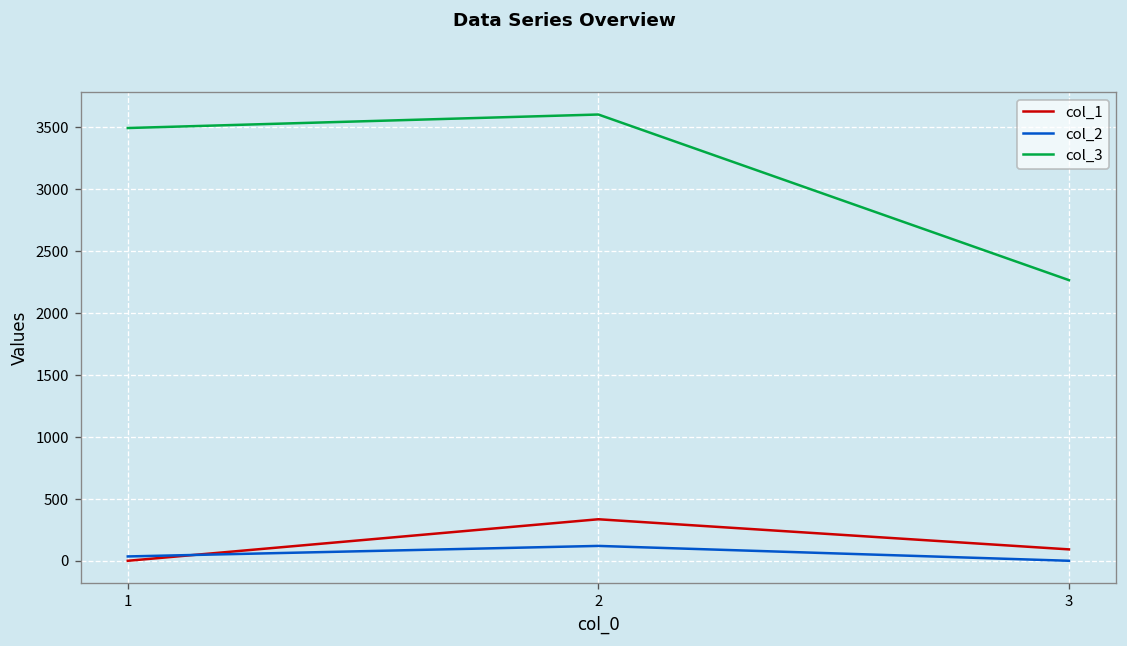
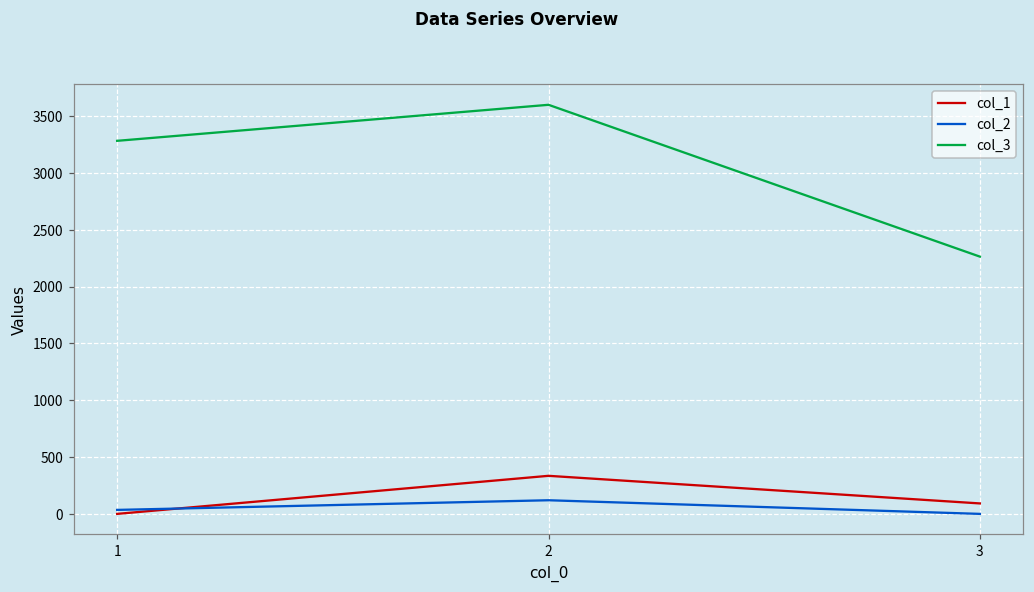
  {
    "col_1": {
      "1": 0,
      "2": 340,
      "3": 90
    },
    "col_2": {
      "1": 40,
      "2": 120,
      "3": 0
    },
    "col_3": {
-     "1": 3490,
+     "1": 3280,
      "2": 3600,
      "3": 2260
    }
  }
